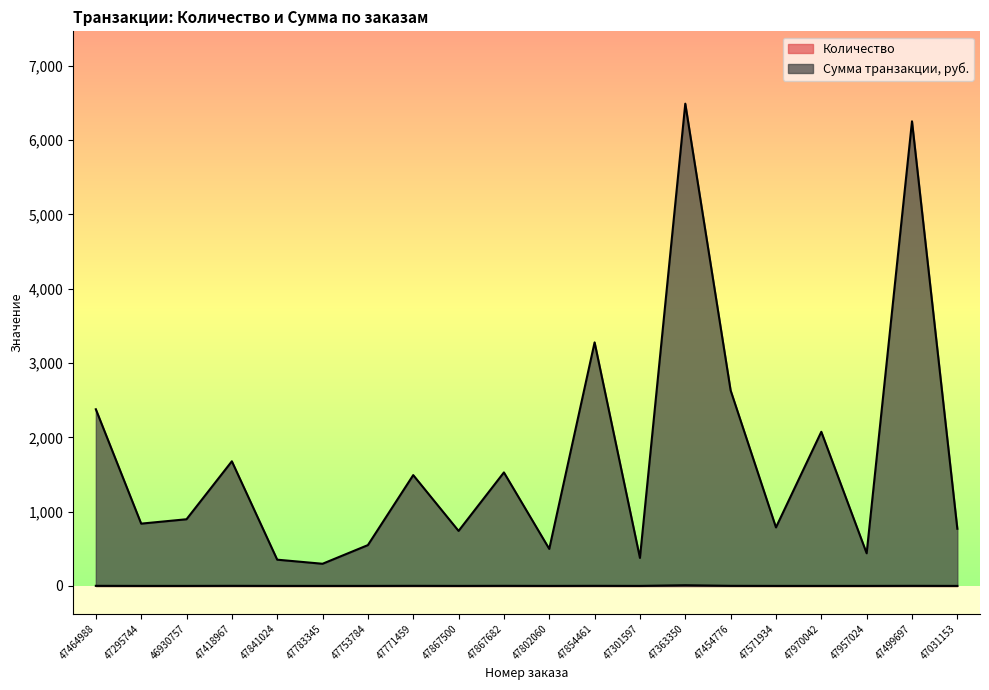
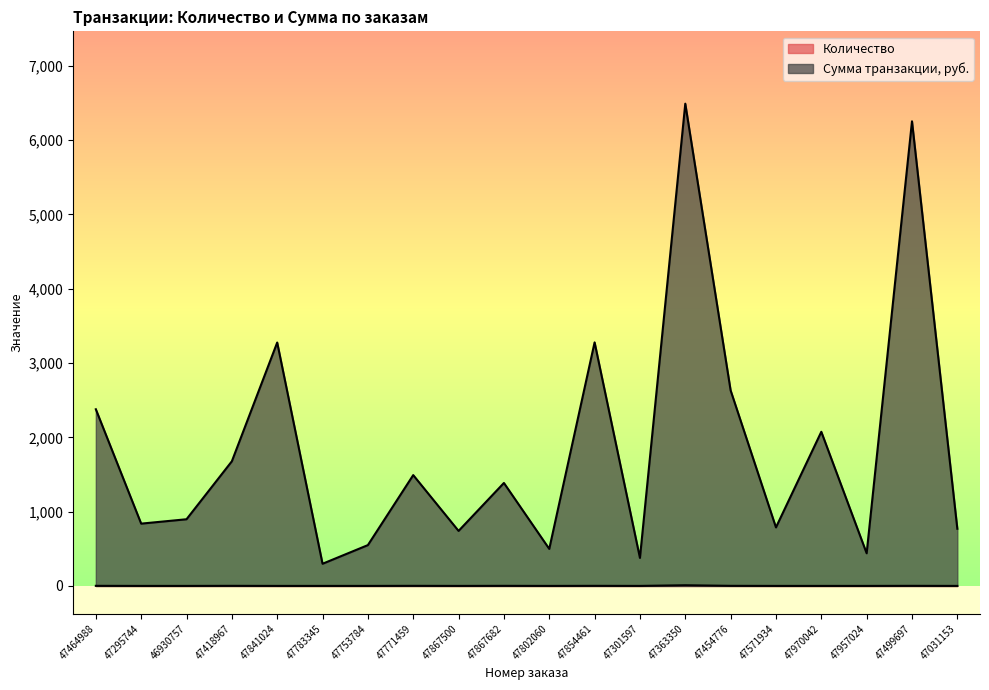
  {
    "Количество": {
      "47464988": "0",
      "47295744": "0",
      "46930757": "0",
      "47418967": "0",
      "47841024": "0",
      "47783345": "0",
      "47753784": "0",
      "47771459": "0",
      "47867500": "0",
      "47867682": "0",
      "47802060": "0",
      "47854461": "0",
      "47301597": "0",
      "47363350": "0",
      "47454776": "0",
      "47571934": "0",
      "47970042": "0",
      "47957024": "0",
      "47499697": "0",
      "47031153": "0"
    },
    "Сумма транзакции, руб.": {
      "47464988": "2,400",
      "47295744": "800",
      "46930757": "900",
      "47418967": "1,700",
-     "47841024": "400",
+     "47841024": "3,300",
      "47783345": "300",
      "47753784": "600",
      "47771459": "1,500",
      "47867500": "700",
-     "47867682": "1,500",
+     "47867682": "1,400",
      "47802060": "500",
      "47854461": "3,300",
      "47301597": "400",
      "47363350": "6,500",
      "47454776": "2,600",
      "47571934": "800",
      "47970042": "2,100",
      "47957024": "400",
      "47499697": "6,300",
      "47031153": "800"
    }
  }
